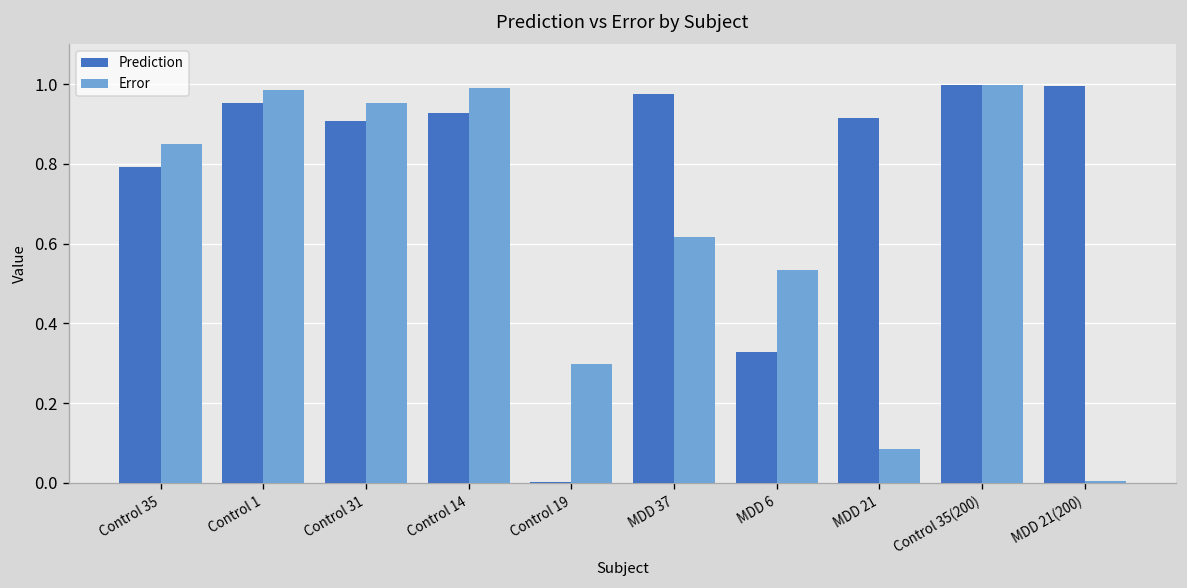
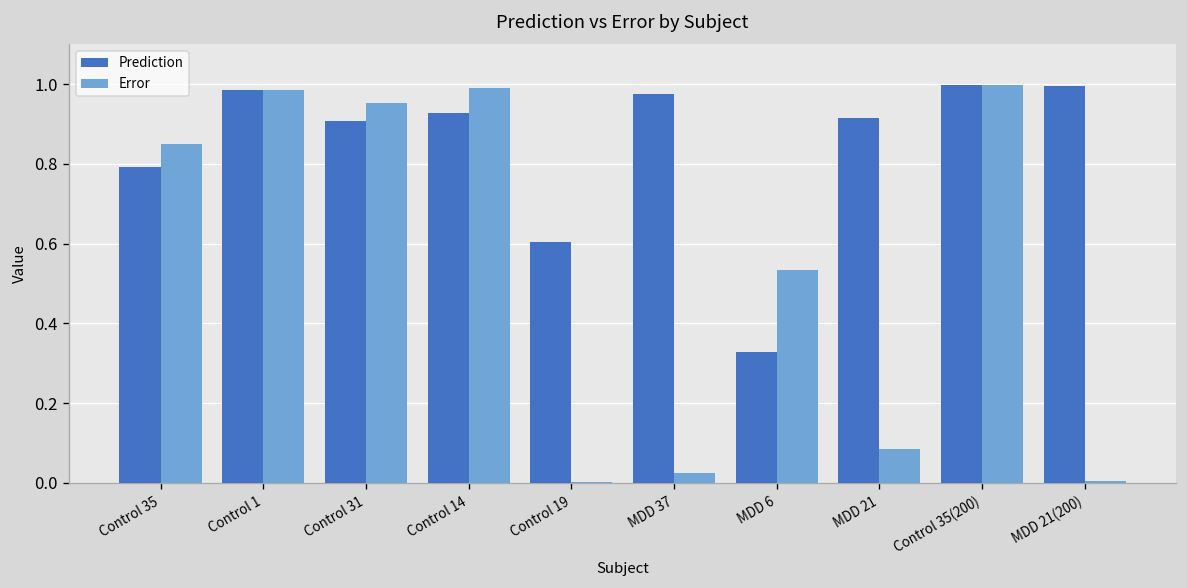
  {
    "Prediction": {
      "Control 35": 0.79,
-     "Control 1": 0.95,
+     "Control 1": 0.99,
      "Control 31": 0.91,
      "Control 14": 0.93,
-     "Control 19": 0.00,
+     "Control 19": 0.61,
      "MDD 37": 0.97,
      "MDD 6": 0.33,
      "MDD 21": 0.92,
      "Control 35(200)": 1.00,
      "MDD 21(200)": 1.00
    },
    "Error": {
      "Control 35": 0.85,
      "Control 1": 0.99,
      "Control 31": 0.95,
      "Control 14": 0.99,
-     "Control 19": 0.30,
-     "MDD 37": 0.62,
+     "Control 19": 0.00,
+     "MDD 37": 0.03,
      "MDD 6": 0.53,
      "MDD 21": 0.08,
      "Control 35(200)": 1.00
    }
  }
